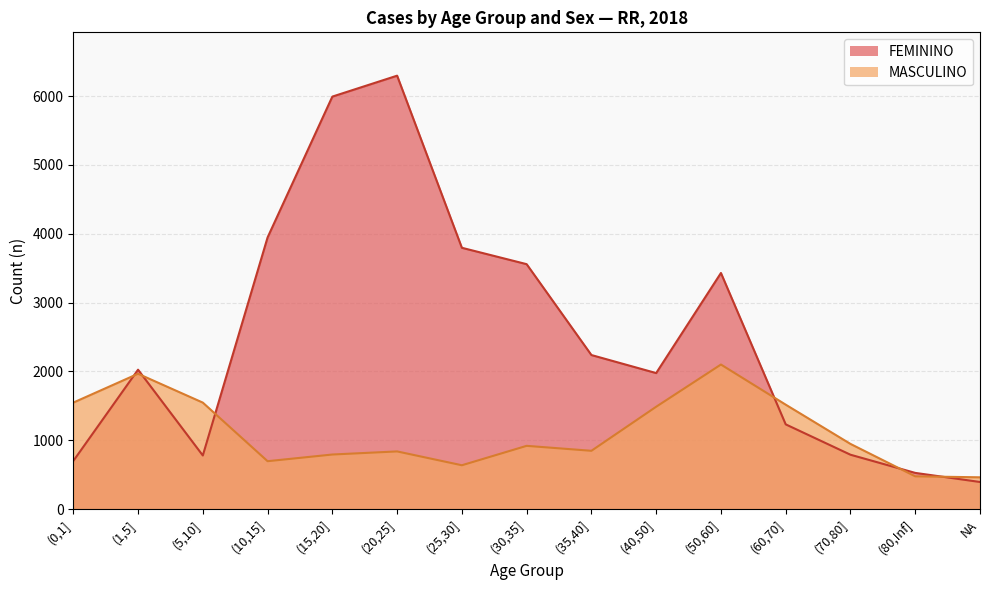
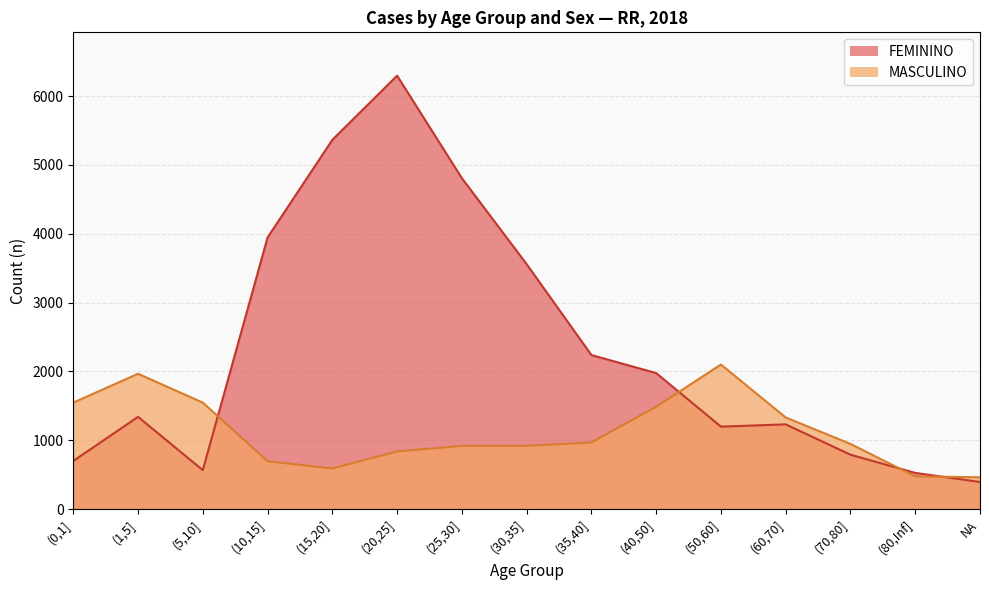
  {
    "FEMININO": {
      "(0,1]": 700,
-     "(1,5]": 2000,
-     "(5,10]": 800,
+     "(1,5]": 1300,
+     "(5,10]": 600,
      "(10,15]": 3900,
-     "(15,20]": 6000,
+     "(15,20]": 5400,
      "(20,25]": 6300,
-     "(25,30]": 3800,
+     "(25,30]": 4800,
      "(30,35]": 3600,
      "(35,40]": 2200,
      "(40,50]": 2000,
-     "(50,60]": 3400,
+     "(50,60]": 1200,
      "(60,70]": 1200,
      "(70,80]": 800,
      "(80,Inf]": 500,
      "NA": 400
    },
    "MASCULINO": {
      "(0,1]": 1500,
      "(1,5]": 2000,
      "(5,10]": 1500,
      "(10,15]": 700,
-     "(15,20]": 800,
+     "(15,20]": 600,
      "(20,25]": 800,
-     "(25,30]": 600,
+     "(25,30]": 900,
      "(30,35]": 900,
-     "(35,40]": 800,
+     "(35,40]": 1000,
      "(40,50]": 1500,
      "(50,60]": 2100,
-     "(60,70]": 1500,
+     "(60,70]": 1300,
      "(70,80]": 900,
      "(80,Inf]": 500,
      "NA": 500
    }
  }
